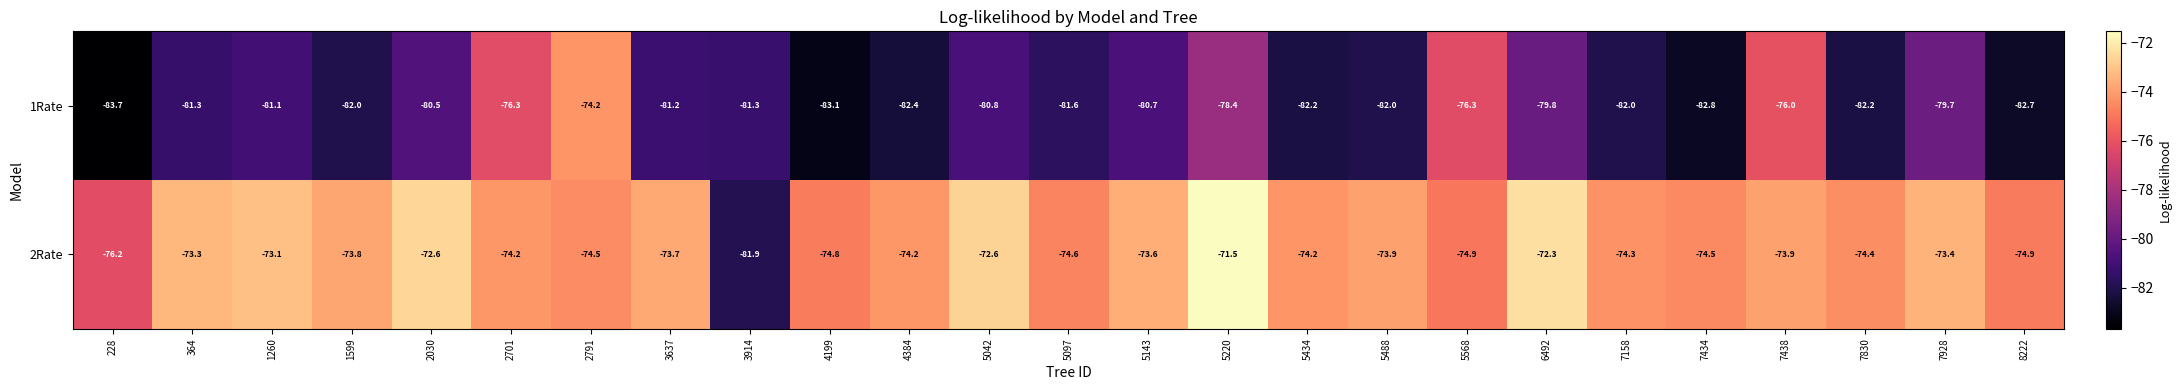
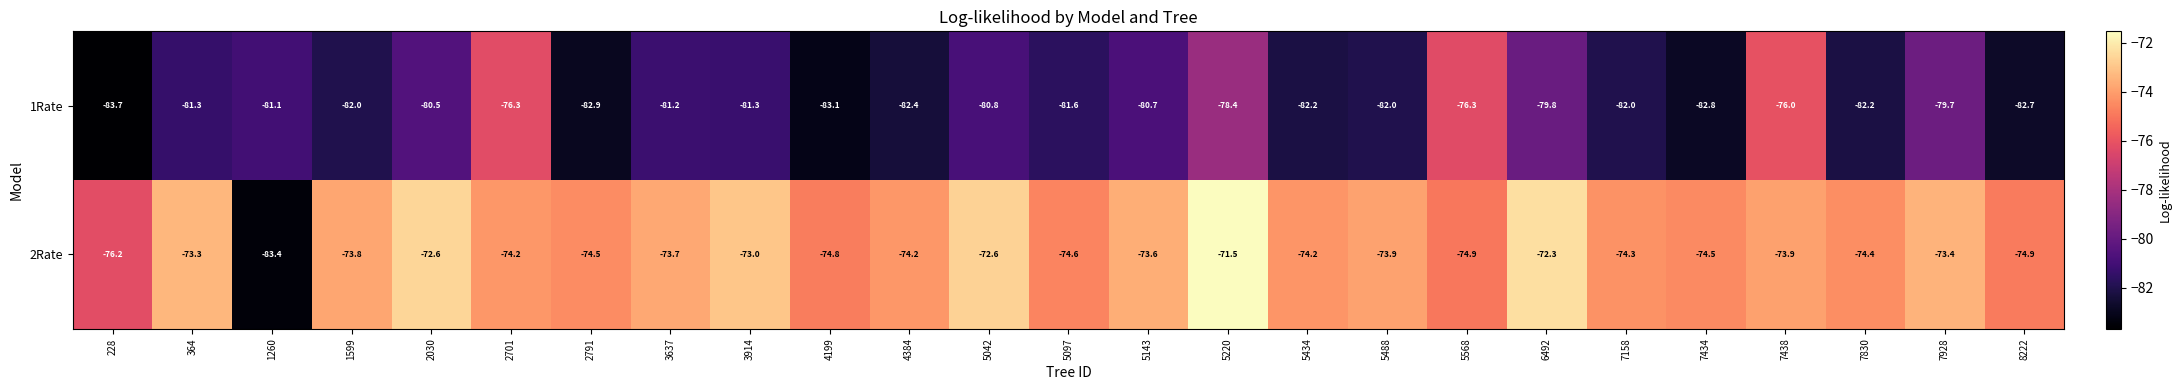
  {
    "1Rate": {
      "228": -83.7,
      "364": -81.3,
      "1260": -81.1,
      "1599": -82.0,
      "2030": -80.5,
      "2701": -76.3,
-     "2791": -74.2,
+     "2791": -82.9,
      "3637": -81.2,
      "3914": -81.3,
      "4199": -83.1,
      "4384": -82.4,
      "5042": -80.8,
      "5097": -81.6,
      "5143": -80.7,
      "5220": -78.4,
      "5434": -82.2,
      "5488": -82.0,
      "5568": -76.3,
      "6492": -79.8,
      "7158": -82.0,
      "7434": -82.8,
      "7438": -76.0,
      "7830": -82.2,
      "7928": -79.7,
      "8222": -82.7
    },
    "2Rate": {
      "228": -76.2,
      "364": -73.3,
-     "1260": -73.1,
+     "1260": -83.4,
      "1599": -73.8,
      "2030": -72.6,
      "2701": -74.2,
      "2791": -74.5,
      "3637": -73.7,
-     "3914": -81.9,
+     "3914": -73.0,
      "4199": -74.8,
      "4384": -74.2,
      "5042": -72.6,
      "5097": -74.6,
      "5143": -73.6,
      "5220": -71.5,
      "5434": -74.2,
      "5488": -73.9,
      "5568": -74.9,
      "6492": -72.3,
      "7158": -74.3,
      "7434": -74.5,
      "7438": -73.9,
      "7830": -74.4,
      "7928": -73.4,
      "8222": -74.9
    }
  }
